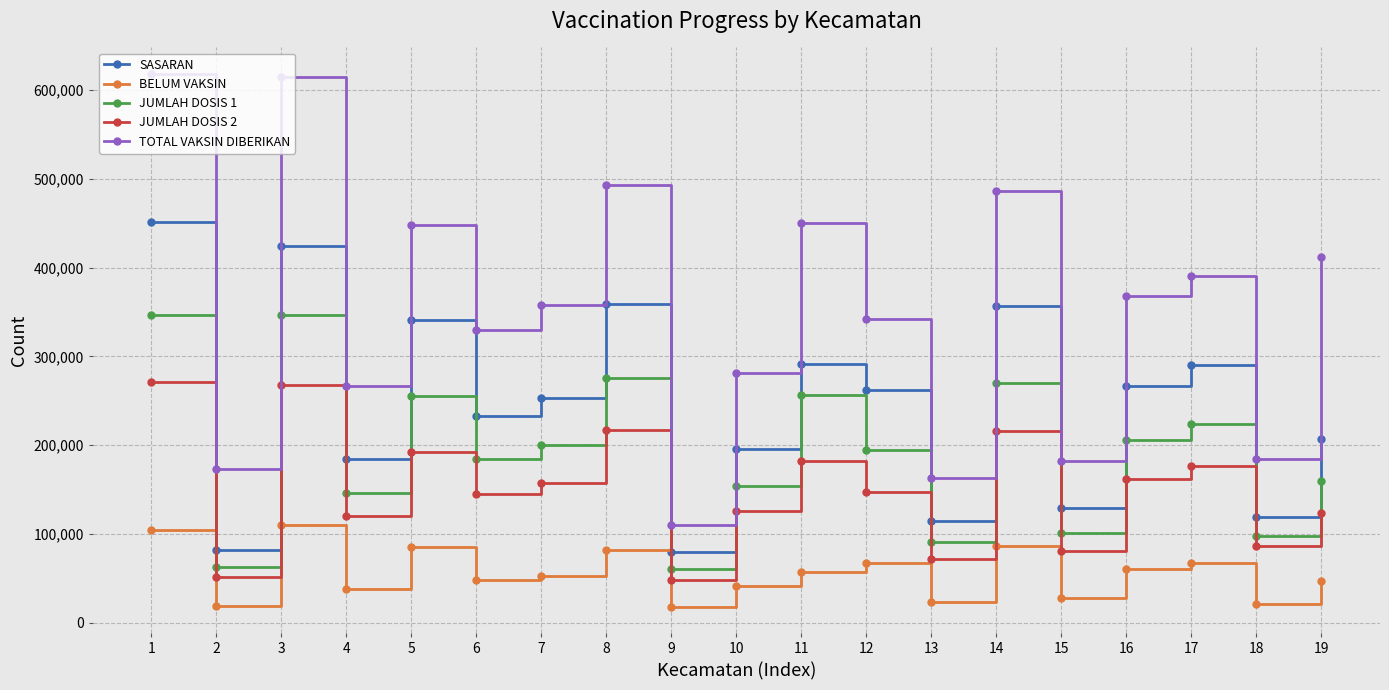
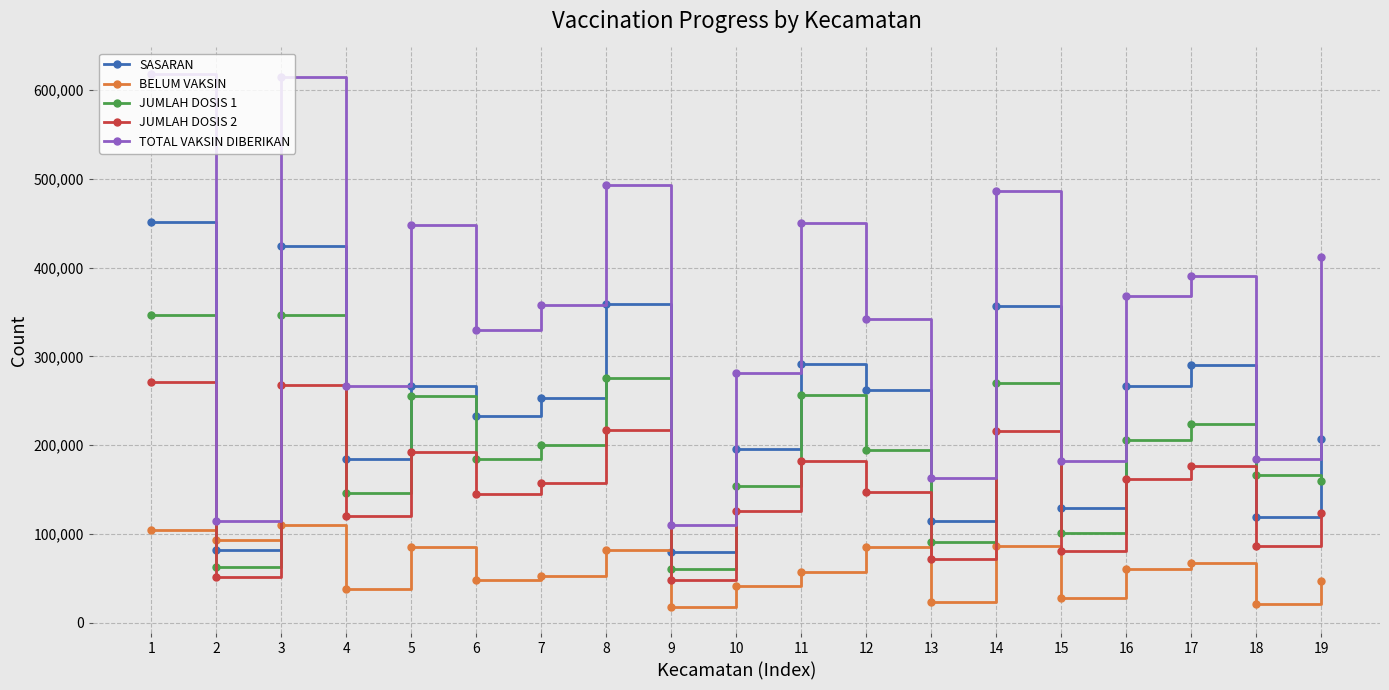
  {
    "SASARAN": {
      "1": "450,000",
      "2": "80,000",
      "3": "420,000",
      "4": "180,000",
-     "5": "340,000",
+     "5": "270,000",
      "6": "230,000",
      "7": "250,000",
      "8": "360,000",
      "9": "80,000",
      "10": "200,000",
      "11": "290,000",
      "12": "260,000",
      "13": "110,000",
      "14": "360,000",
      "15": "130,000",
      "16": "270,000",
      "17": "290,000",
      "18": "120,000",
      "19": "210,000"
    },
    "BELUM VAKSIN": {
      "1": "100,000",
-     "2": "20,000",
+     "2": "90,000",
      "3": "110,000",
      "4": "40,000",
      "5": "90,000",
      "6": "50,000",
      "7": "50,000",
      "8": "80,000",
      "9": "20,000",
      "10": "40,000",
      "11": "60,000",
-     "12": "70,000",
+     "12": "90,000",
      "13": "20,000",
      "14": "90,000",
      "15": "30,000",
      "16": "60,000",
      "17": "70,000",
      "18": "20,000",
      "19": "50,000"
    },
    "JUMLAH DOSIS 1": {
      "1": "350,000",
      "2": "60,000",
      "3": "350,000",
      "4": "150,000",
      "5": "250,000",
      "6": "180,000",
      "7": "200,000",
      "8": "280,000",
      "9": "60,000",
      "10": "150,000",
      "11": "260,000",
      "12": "200,000",
      "13": "90,000",
      "14": "270,000",
      "15": "100,000",
      "16": "210,000",
      "17": "220,000",
-     "18": "100,000",
+     "18": "170,000",
      "19": "160,000"
    },
    "JUMLAH DOSIS 2": {
      "1": "270,000",
      "2": "50,000",
      "3": "270,000",
      "4": "120,000",
      "5": "190,000",
      "6": "150,000",
      "7": "160,000",
      "8": "220,000",
      "9": "50,000",
      "10": "130,000",
      "11": "180,000",
      "12": "150,000",
      "13": "70,000",
      "14": "220,000",
      "15": "80,000",
      "16": "160,000",
      "17": "180,000",
      "18": "90,000",
      "19": "120,000"
    },
    "TOTAL VAKSIN DIBERIKAN": {
-     "2": "170,000",
+     "2": "110,000",
      "4": "270,000",
      "5": "450,000",
      "6": "330,000",
      "7": "360,000",
      "8": "490,000",
      "9": "110,000",
      "10": "280,000",
      "11": "450,000",
      "12": "340,000",
      "13": "160,000",
      "14": "490,000",
      "15": "180,000",
      "16": "370,000",
      "17": "390,000",
      "18": "180,000",
      "19": "410,000"
    }
  }
